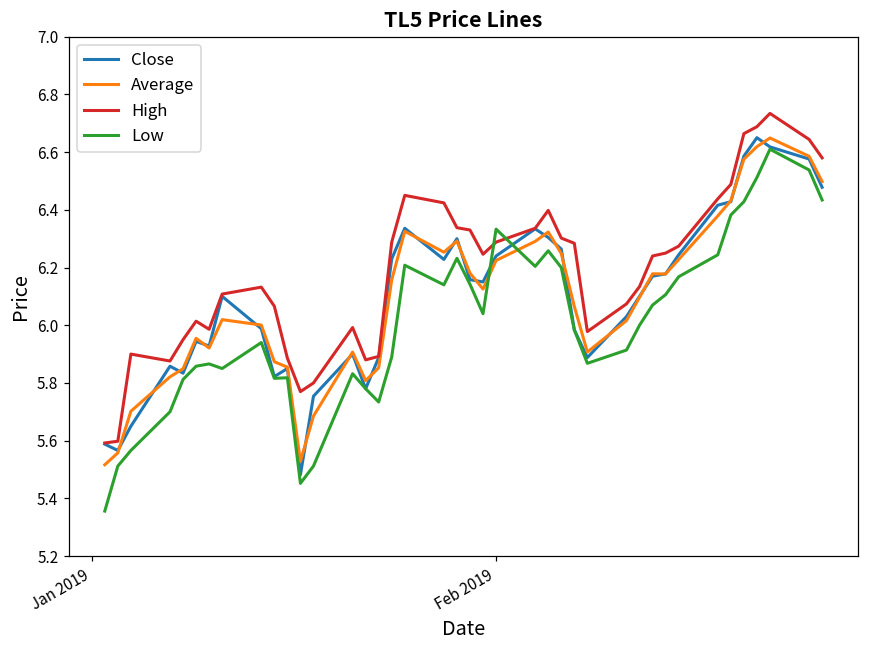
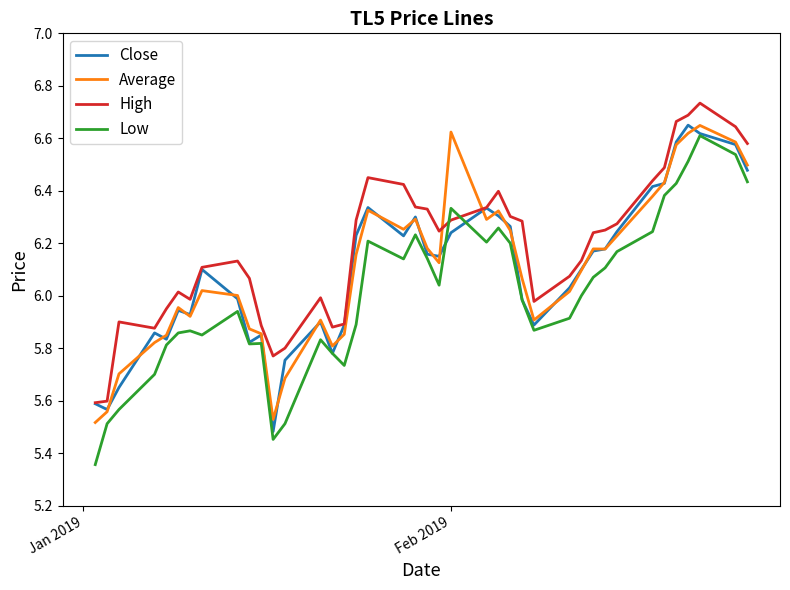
  {
    "Close": {
      "Feb 2019": 6.24
    },
    "Average": {
-     "Feb 2019": 6.22
+     "Feb 2019": 6.62
    },
    "High": {
      "Feb 2019": 6.29
    },
    "Low": {
      "Feb 2019": 6.33
    }
  }
